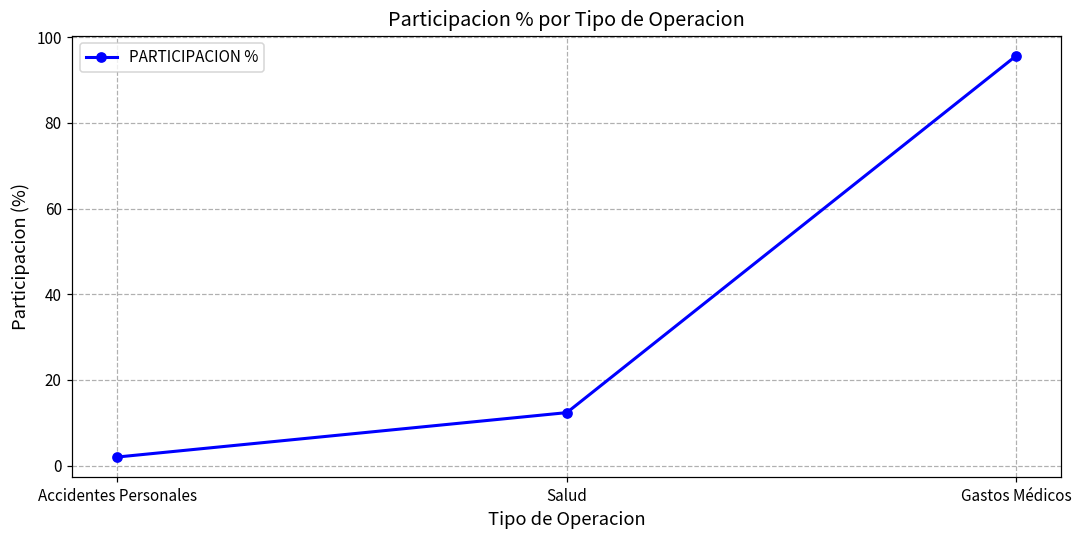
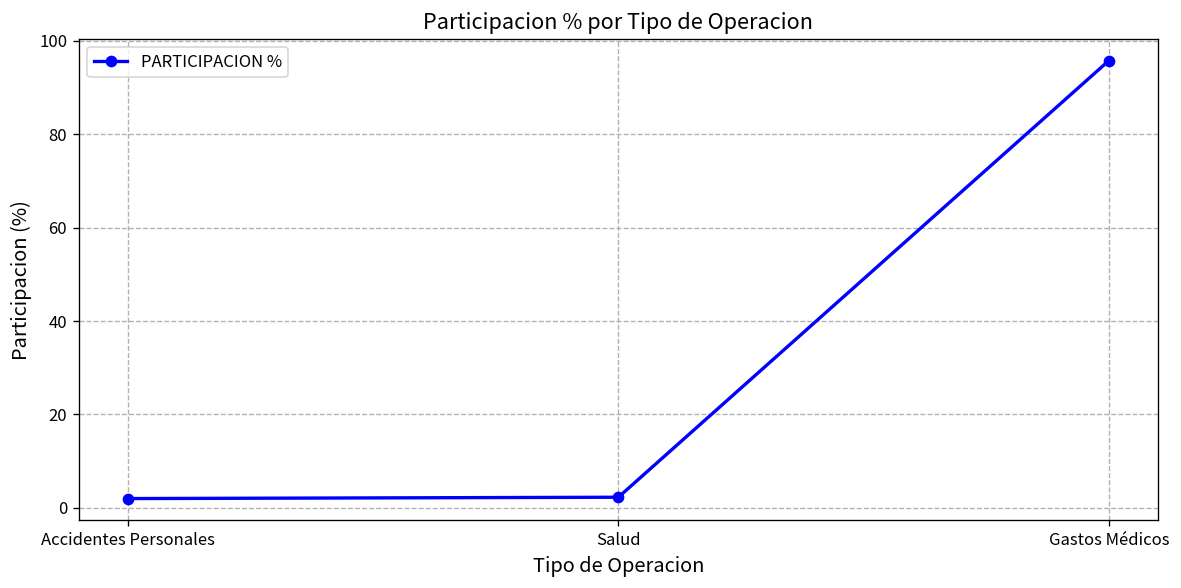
  {
    "Accidentes Personales": 2,
-   "Salud": 12,
+   "Salud": 2,
    "Gastos Médicos": 96
  }
